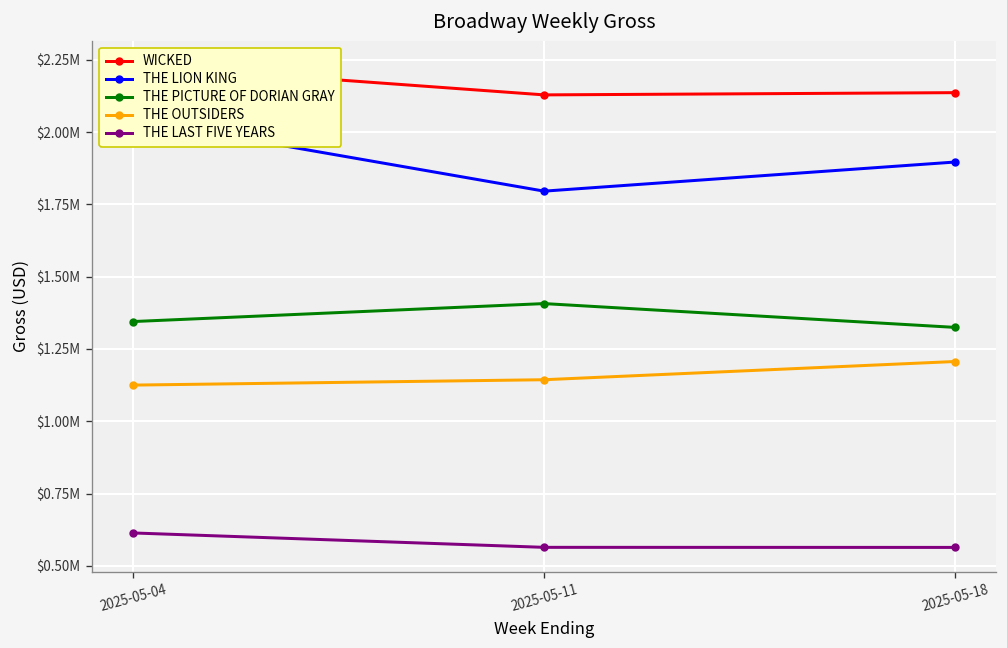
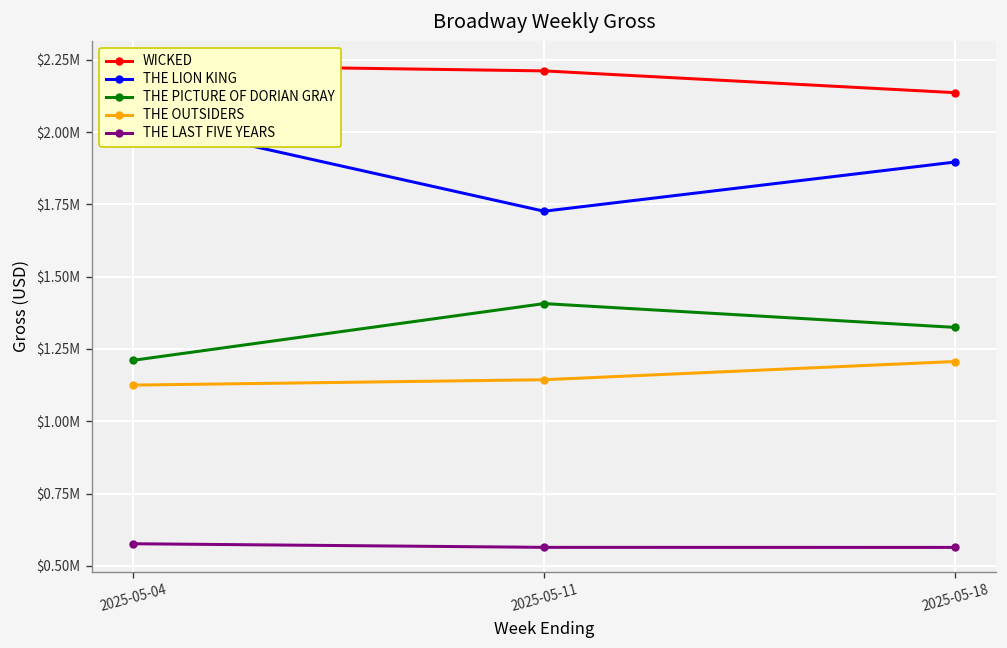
  {
    "WICKED": {
-     "2025-05-11": "$2130000",
+     "2025-05-11": "$2210000",
      "2025-05-18": "$2140000"
    },
    "THE LION KING": {
-     "2025-05-11": "$1800000",
+     "2025-05-11": "$1730000",
      "2025-05-18": "$1900000"
    },
    "THE PICTURE OF DORIAN GRAY": {
-     "2025-05-04": "$1340000",
+     "2025-05-04": "$1210000",
      "2025-05-11": "$1410000",
      "2025-05-18": "$1320000"
    },
    "THE OUTSIDERS": {
      "2025-05-04": "$1120000",
      "2025-05-11": "$1140000",
      "2025-05-18": "$1210000"
    },
    "THE LAST FIVE YEARS": {
-     "2025-05-04": "$610000",
+     "2025-05-04": "$580000",
      "2025-05-11": "$560000",
      "2025-05-18": "$560000"
    }
  }
